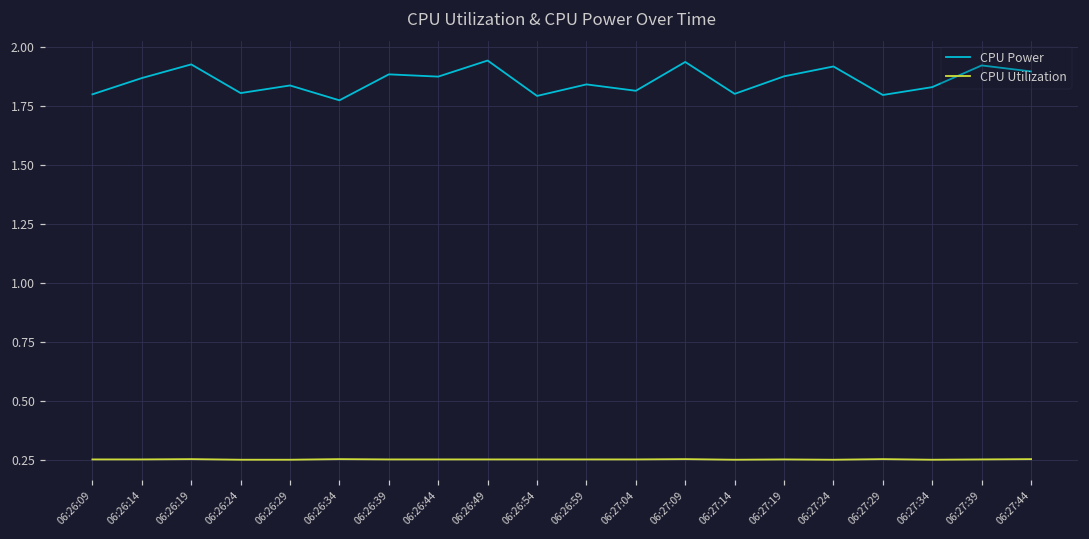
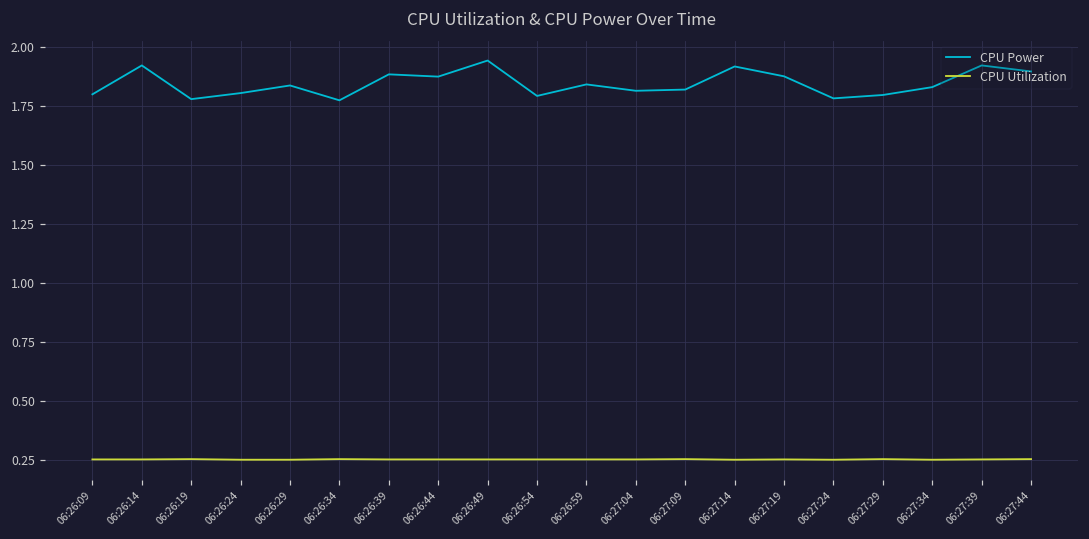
  {
    "CPU Power": {
      "06:26:09": 1.80,
-     "06:26:14": 1.87,
-     "06:26:19": 1.92,
+     "06:26:14": 1.92,
+     "06:26:19": 1.78,
      "06:26:24": 1.80,
      "06:26:29": 1.84,
      "06:26:34": 1.77,
      "06:26:39": 1.88,
      "06:26:44": 1.87,
      "06:26:49": 1.94,
      "06:26:54": 1.79,
      "06:26:59": 1.84,
      "06:27:04": 1.81,
-     "06:27:09": 1.94,
-     "06:27:14": 1.80,
+     "06:27:09": 1.82,
+     "06:27:14": 1.92,
      "06:27:19": 1.87,
-     "06:27:24": 1.92,
+     "06:27:24": 1.78,
      "06:27:29": 1.80,
      "06:27:34": 1.83
    },
    "CPU Utilization": {
      "06:26:09": 0.25,
      "06:26:14": 0.25,
      "06:26:19": 0.25,
      "06:26:24": 0.25,
      "06:26:29": 0.25,
      "06:26:34": 0.25,
      "06:26:39": 0.25,
      "06:26:44": 0.25,
      "06:26:49": 0.25,
      "06:26:54": 0.25,
      "06:26:59": 0.25,
      "06:27:04": 0.25,
      "06:27:09": 0.25,
      "06:27:14": 0.25,
      "06:27:19": 0.25,
      "06:27:24": 0.25,
      "06:27:29": 0.25,
      "06:27:34": 0.25,
      "06:27:39": 0.25,
      "06:27:44": 0.25
    }
  }
